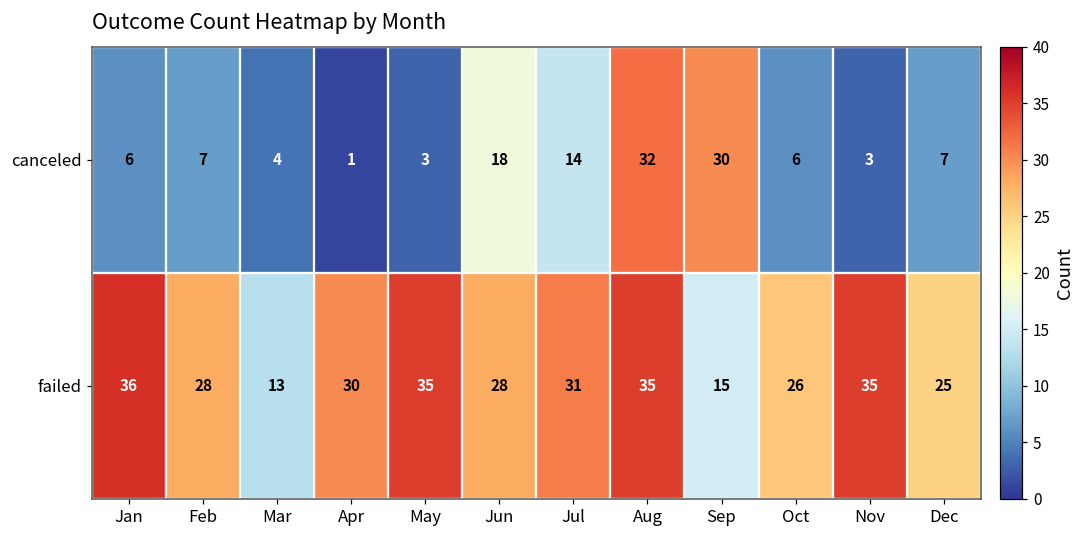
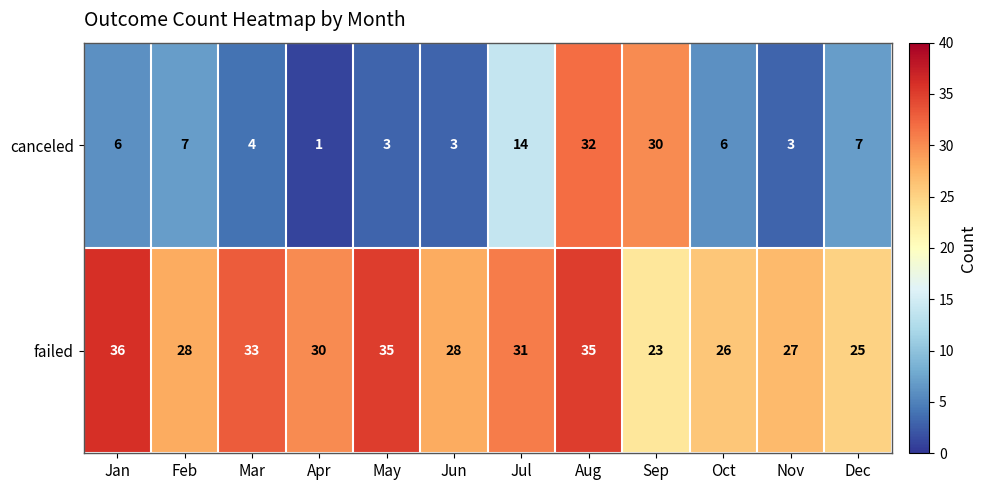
  {
    "canceled": {
      "Jan": 6,
      "Feb": 7,
      "Mar": 4,
      "Apr": 1,
      "May": 3,
-     "Jun": 18,
+     "Jun": 3,
      "Jul": 14,
      "Aug": 32,
      "Sep": 30,
      "Oct": 6,
      "Nov": 3,
      "Dec": 7
    },
    "failed": {
      "Jan": 36,
      "Feb": 28,
-     "Mar": 13,
+     "Mar": 33,
      "Apr": 30,
      "May": 35,
      "Jun": 28,
      "Jul": 31,
      "Aug": 35,
-     "Sep": 15,
+     "Sep": 23,
      "Oct": 26,
-     "Nov": 35,
+     "Nov": 27,
      "Dec": 25
    }
  }
